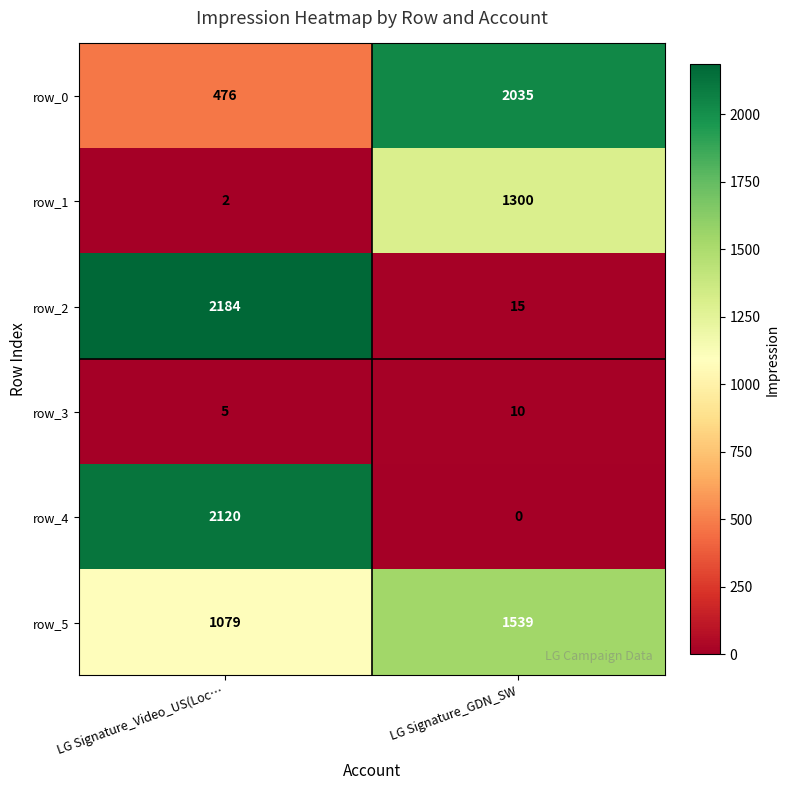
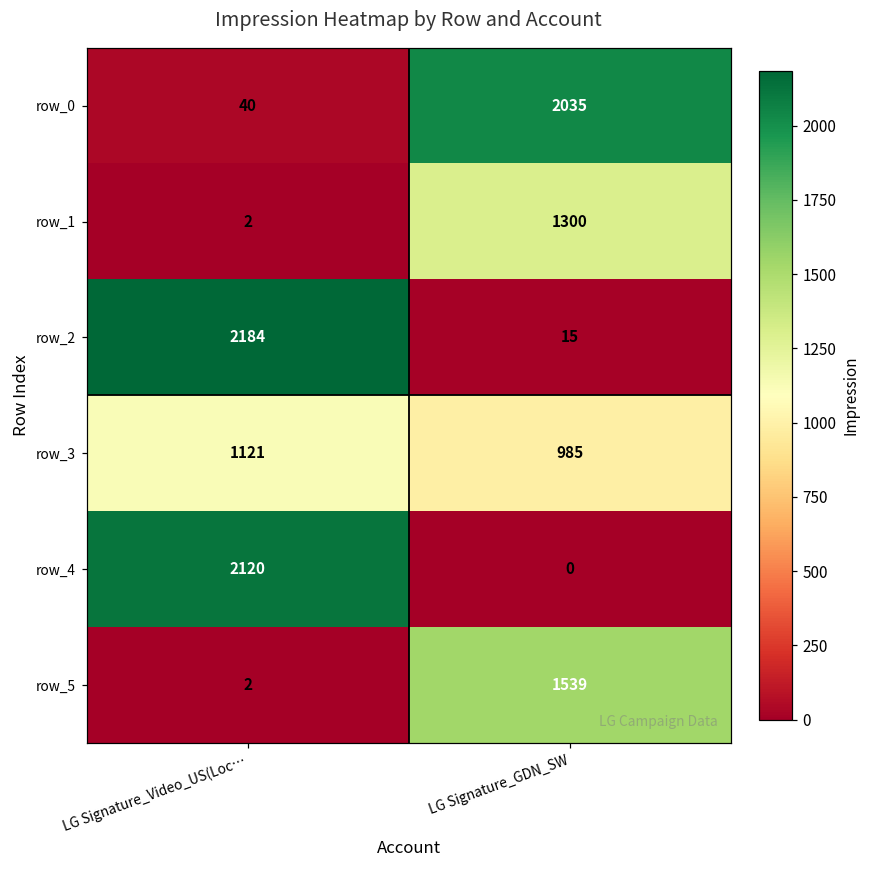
  {
    "row_0": {
-     "LG Signature_Video_US(Loc…": 476,
+     "LG Signature_Video_US(Loc…": 40,
      "LG Signature_GDN_SW": 2035
    },
    "row_1": {
      "LG Signature_Video_US(Loc…": 2,
      "LG Signature_GDN_SW": 1300
    },
    "row_2": {
      "LG Signature_Video_US(Loc…": 2184,
      "LG Signature_GDN_SW": 15
    },
    "row_3": {
-     "LG Signature_Video_US(Loc…": 5,
-     "LG Signature_GDN_SW": 10
+     "LG Signature_Video_US(Loc…": 1121,
+     "LG Signature_GDN_SW": 985
    },
    "row_4": {
      "LG Signature_Video_US(Loc…": 2120,
      "LG Signature_GDN_SW": 0
    },
    "row_5": {
-     "LG Signature_Video_US(Loc…": 1079
+     "LG Signature_Video_US(Loc…": 2
    }
  }
